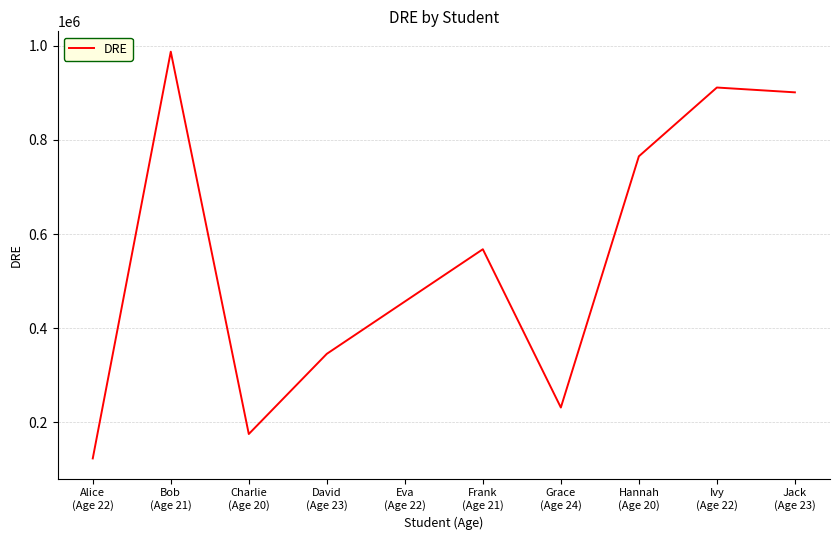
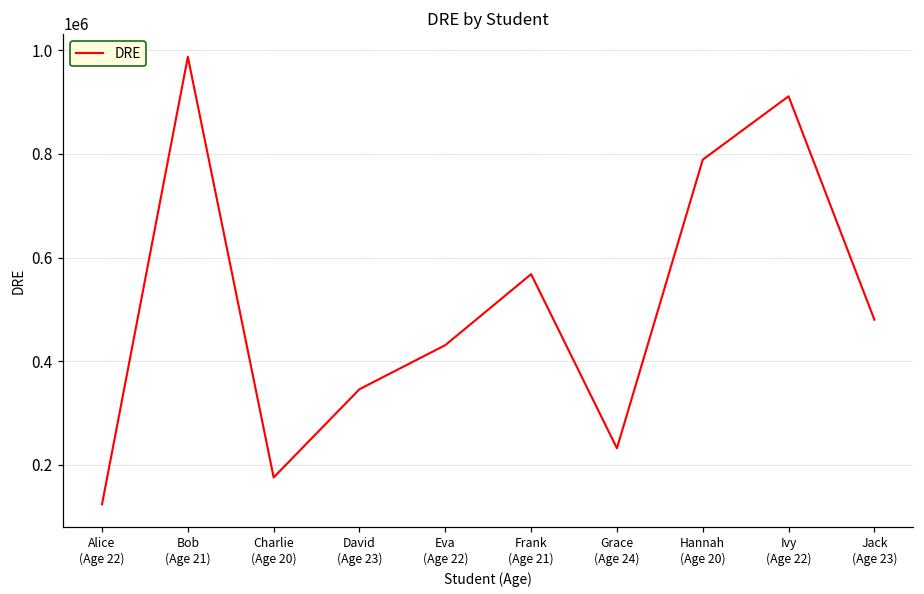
  {
    "Alice (Age 22)": 120000,
    "Bob (Age 21)": 990000,
    "Charlie (Age 20)": 180000,
    "David (Age 23)": 350000,
-   "Eva (Age 22)": 460000,
+   "Eva (Age 22)": 430000,
    "Frank (Age 21)": 570000,
    "Grace (Age 24)": 230000,
-   "Hannah (Age 20)": 770000,
+   "Hannah (Age 20)": 790000,
    "Ivy (Age 22)": 910000,
-   "Jack (Age 23)": 900000
+   "Jack (Age 23)": 480000
  }
